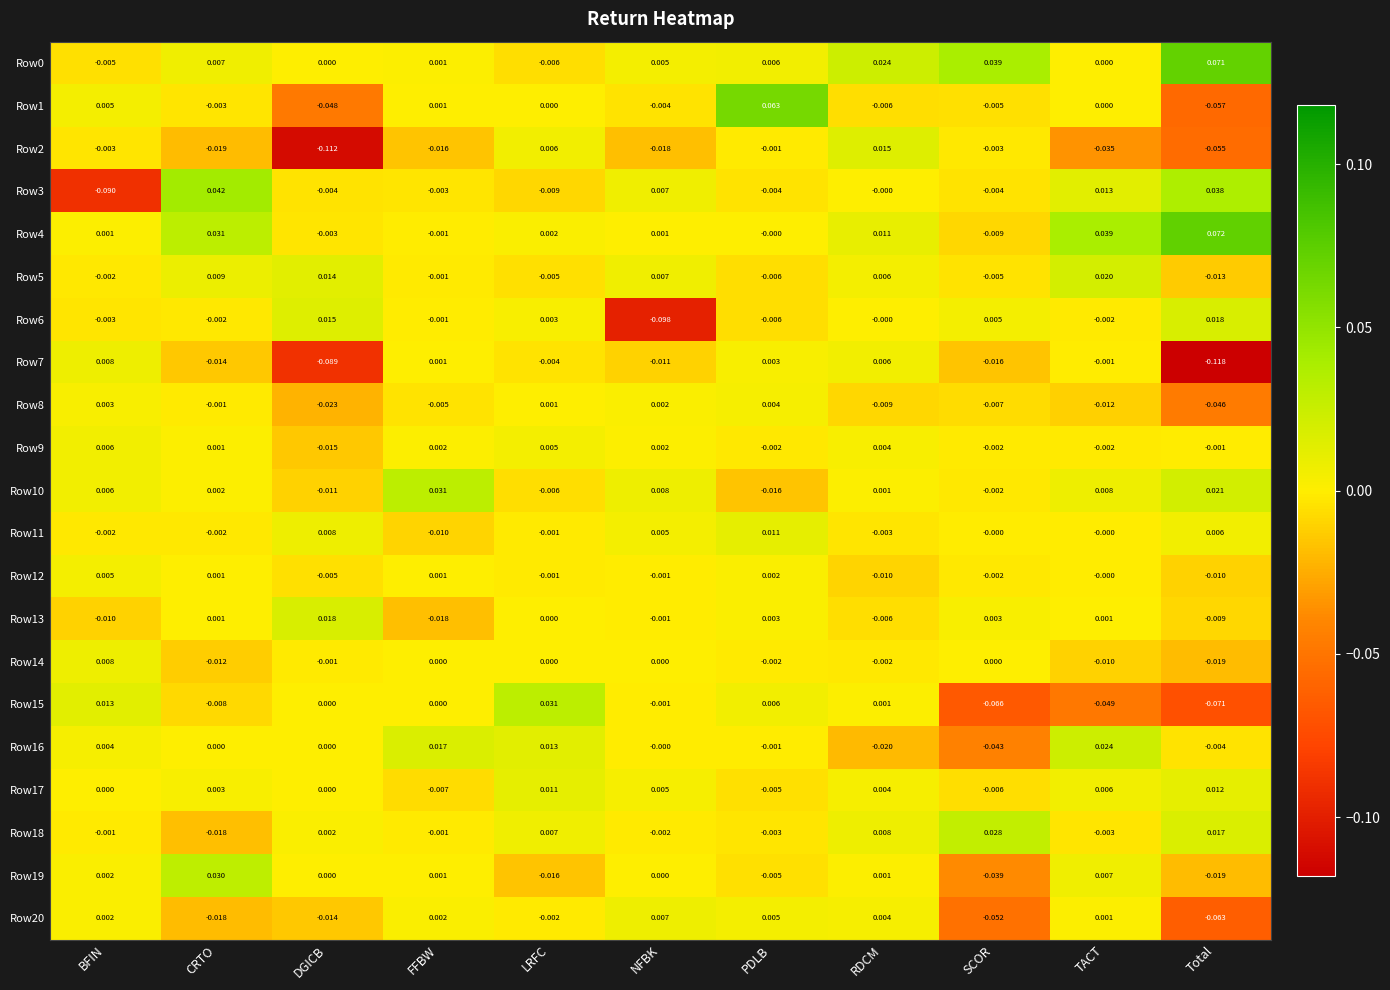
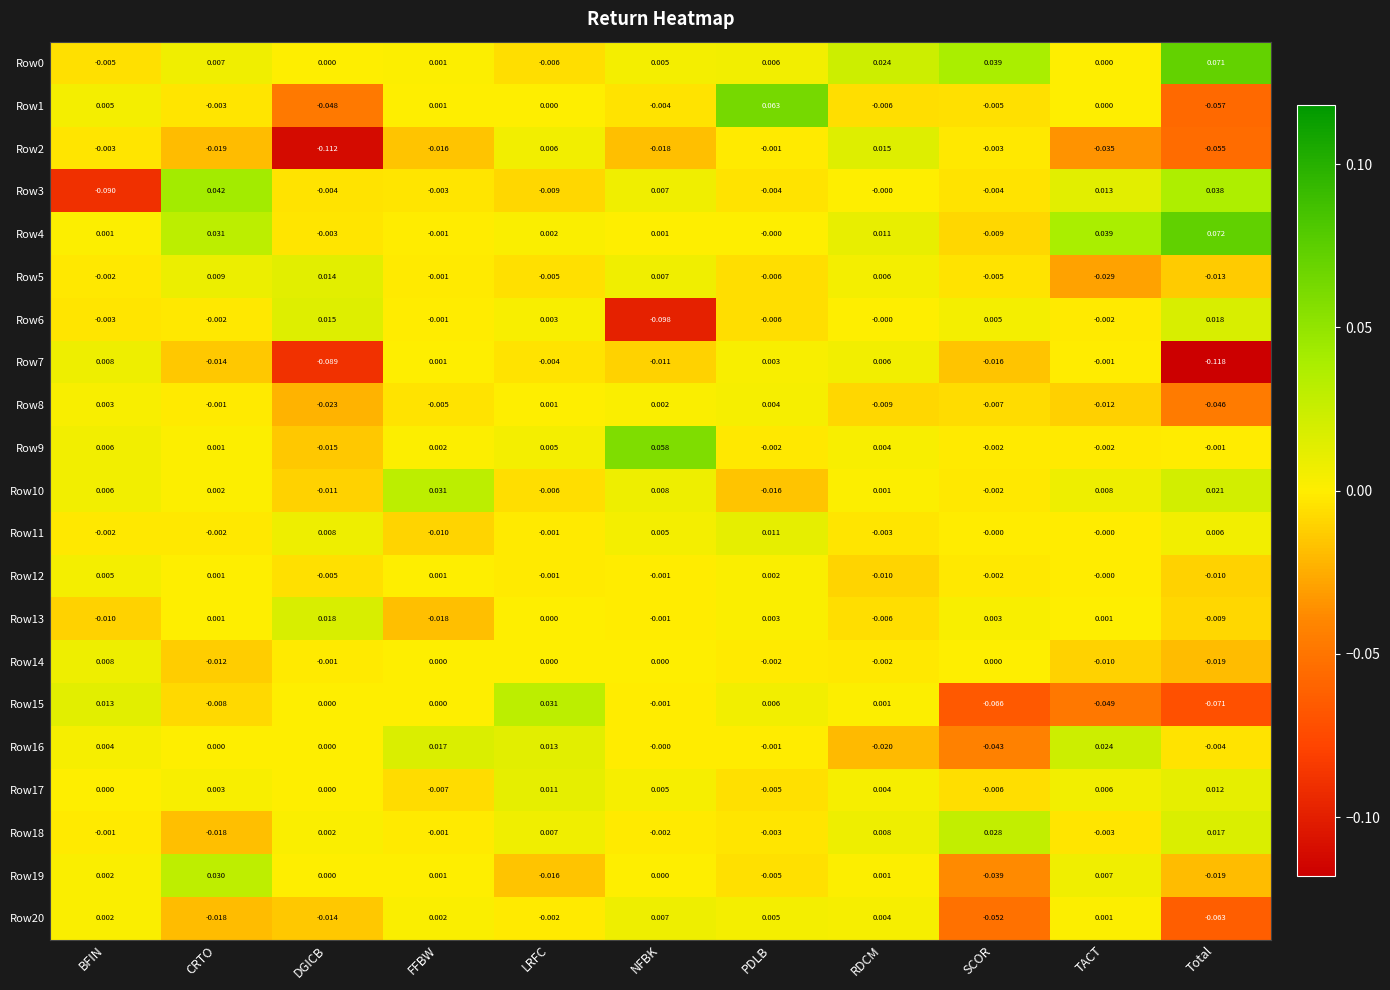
  {
    "Row5": {
      "BFIN": -0.002,
      "CRTO": 0.009,
      "DGICB": 0.014,
      "FFBW": -0.001,
      "LRFC": -0.005,
      "NFBK": 0.007,
      "PDLB": -0.006,
      "RDCM": 0.006,
      "SCOR": -0.005,
-     "TACT": 0.020,
+     "TACT": -0.029,
      "Total": -0.013
    },
    "Row9": {
      "BFIN": 0.006,
      "CRTO": 0.001,
      "DGICB": -0.015,
      "FFBW": 0.002,
      "LRFC": 0.005,
-     "NFBK": 0.002,
+     "NFBK": 0.058,
      "PDLB": -0.002,
      "RDCM": 0.004,
      "SCOR": -0.002,
      "TACT": -0.002,
      "Total": -0.001
    }
  }
